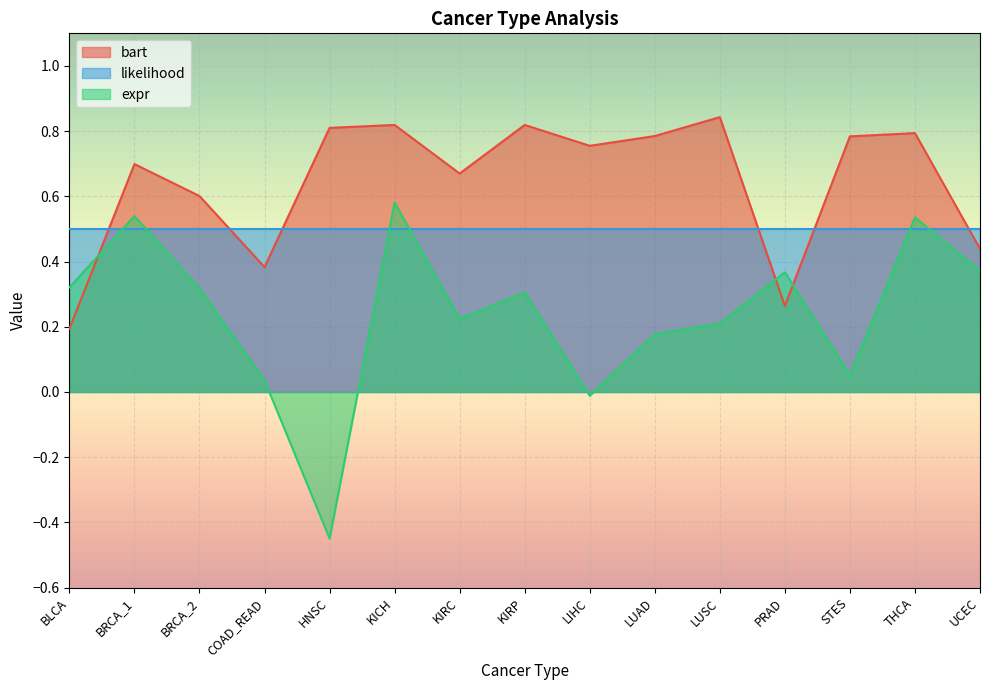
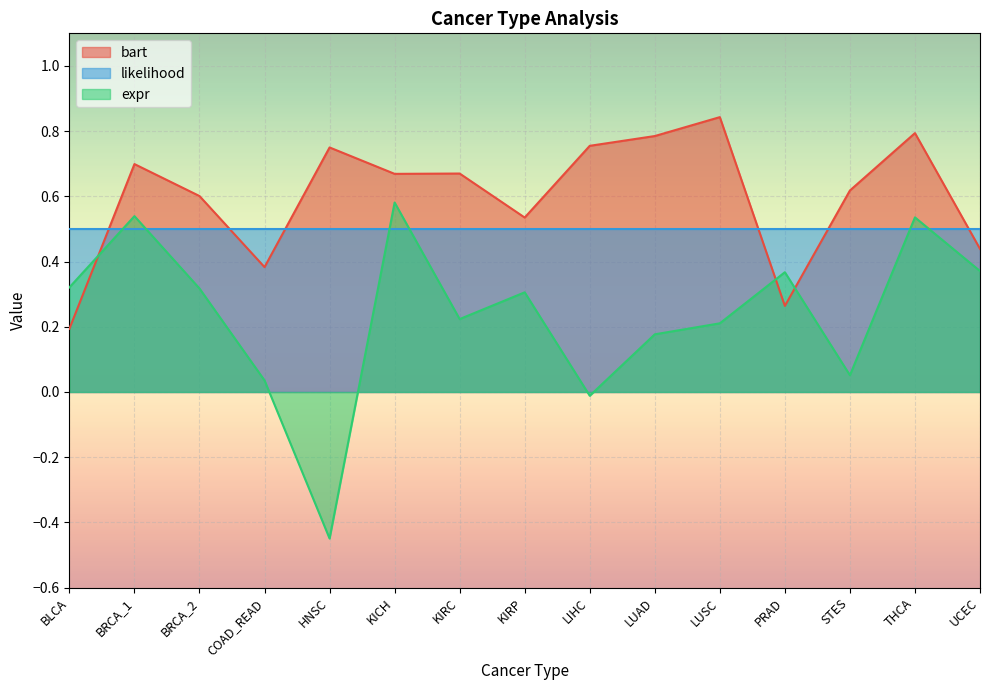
  {
    "bart": {
      "BLCA": 0.19,
      "BRCA_1": 0.70,
      "BRCA_2": 0.60,
      "COAD_READ": 0.38,
-     "HNSC": 0.81,
-     "KICH": 0.82,
+     "HNSC": 0.75,
+     "KICH": 0.67,
      "KIRC": 0.67,
-     "KIRP": 0.82,
+     "KIRP": 0.54,
      "LIHC": 0.76,
      "LUAD": 0.79,
      "LUSC": 0.84,
      "PRAD": 0.26,
-     "STES": 0.78,
+     "STES": 0.62,
      "THCA": 0.79,
      "UCEC": 0.44
    },
    "likelihood": {
      "BLCA": 0.50,
      "BRCA_1": 0.50,
      "BRCA_2": 0.50,
      "COAD_READ": 0.50,
      "HNSC": 0.50,
      "KICH": 0.50,
      "KIRC": 0.50,
      "KIRP": 0.50,
      "LIHC": 0.50,
      "LUAD": 0.50,
      "LUSC": 0.50,
      "PRAD": 0.50,
      "STES": 0.50,
      "THCA": 0.50,
      "UCEC": 0.50
    }
  }
